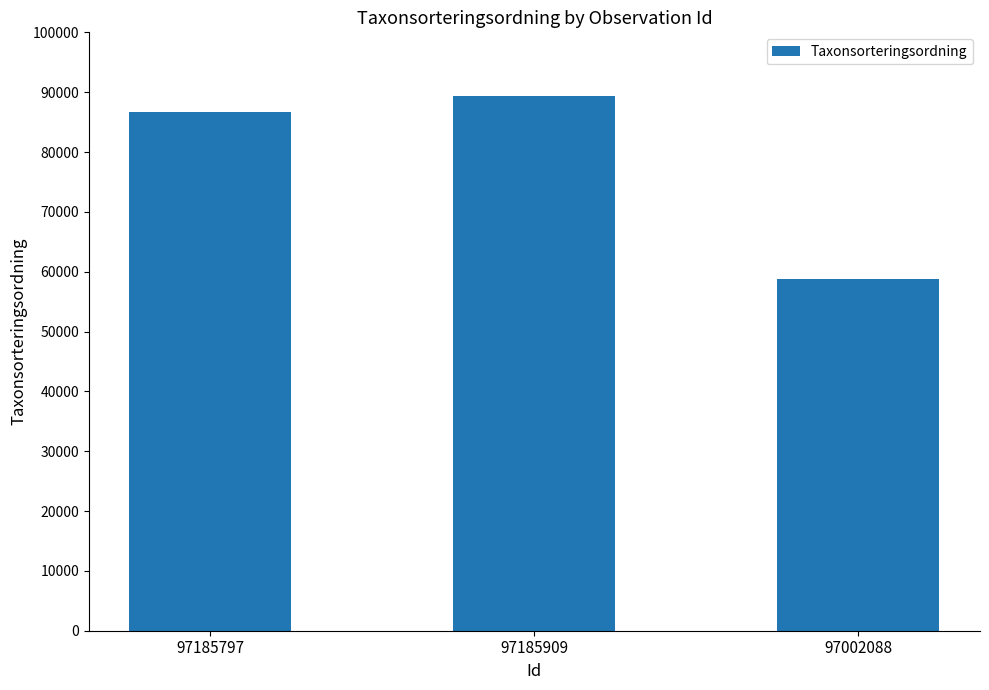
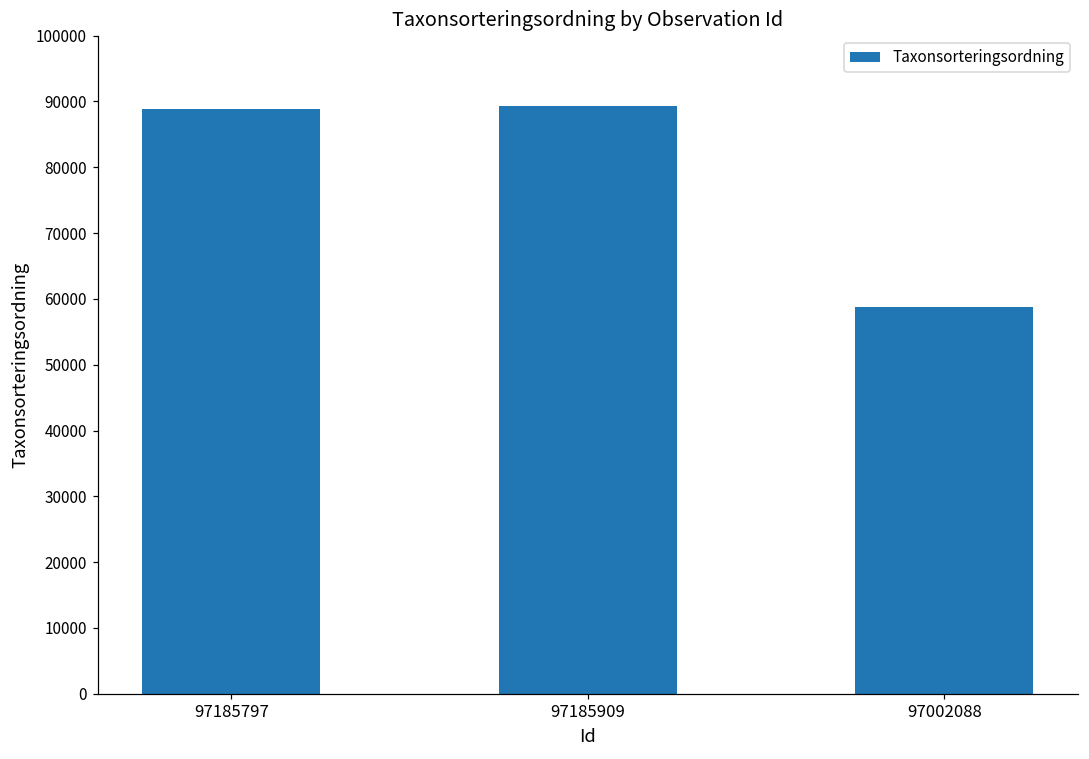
  {
-   "97185797": 87000,
+   "97185797": 89000,
    "97185909": 89000,
    "97002088": 59000
  }
